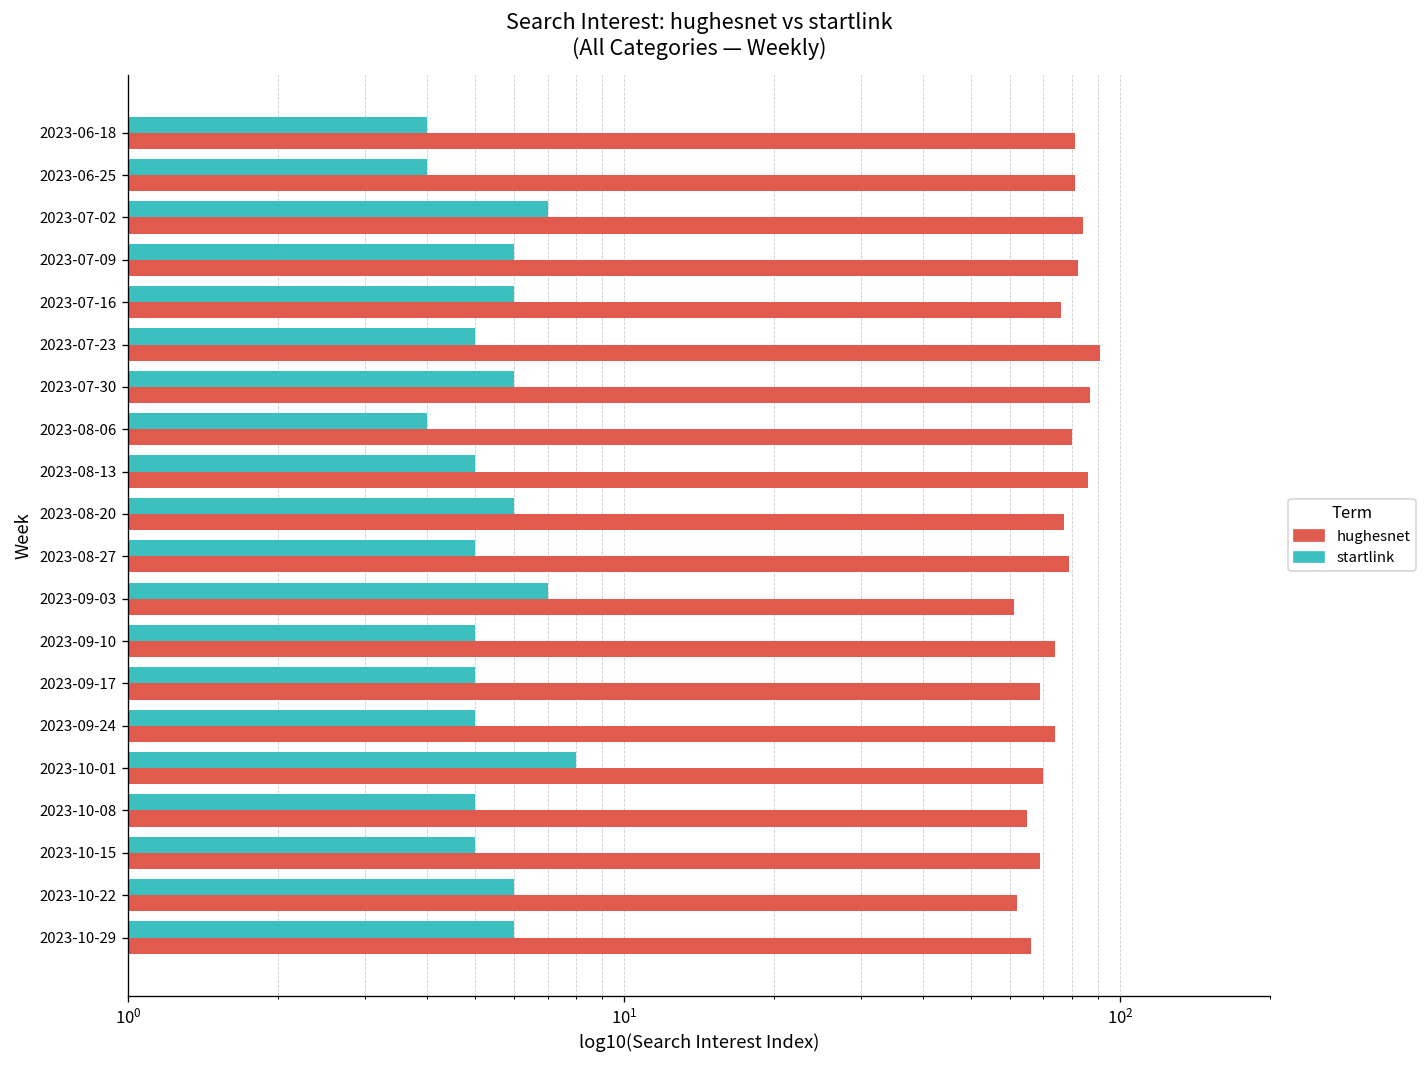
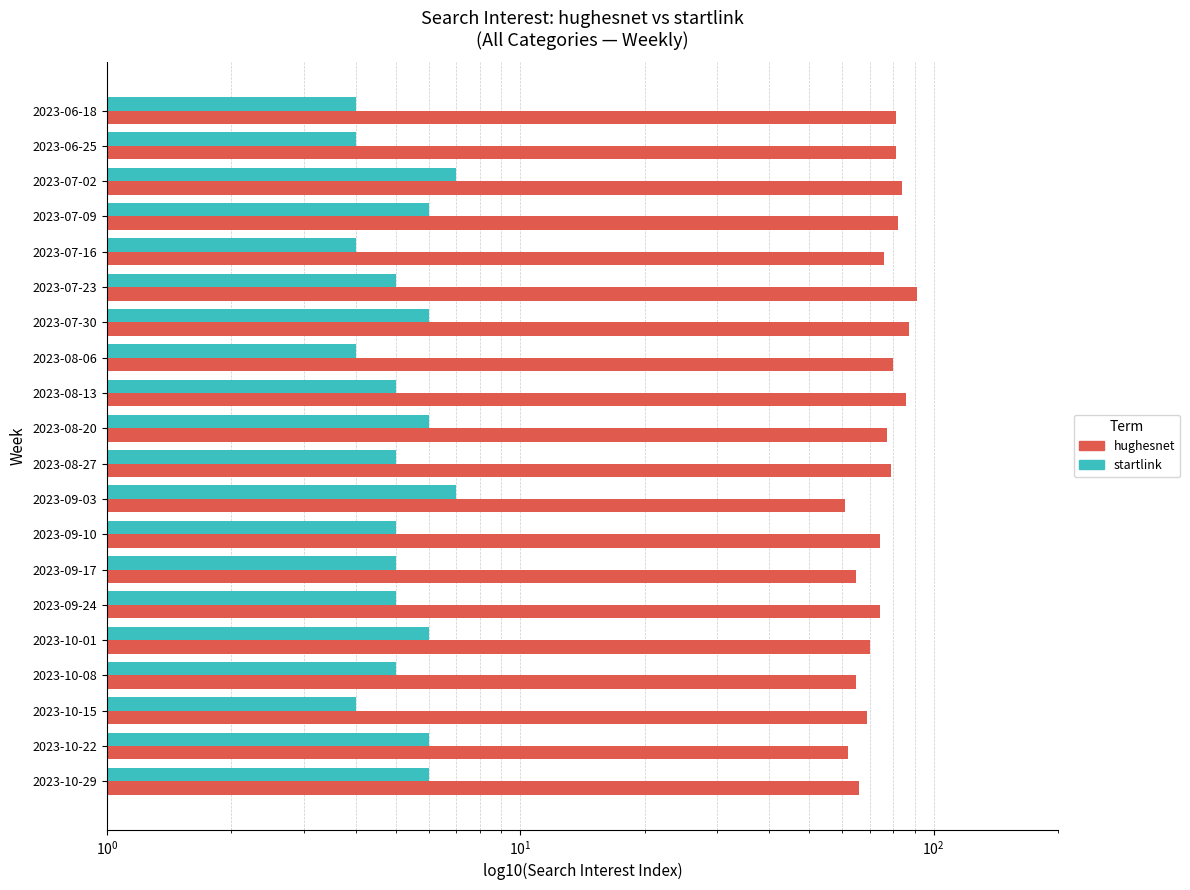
  {
    "hughesnet": {
      "2023-06-18": 81,
      "2023-06-25": 81,
      "2023-07-02": 84,
      "2023-07-09": 82,
      "2023-07-16": 76,
      "2023-07-23": 91,
      "2023-07-30": 87,
      "2023-08-06": 80,
      "2023-08-13": 86,
      "2023-08-20": 77,
      "2023-08-27": 79,
      "2023-09-03": 61,
      "2023-09-10": 74,
-     "2023-09-17": 69,
+     "2023-09-17": 65,
      "2023-09-24": 74,
      "2023-10-01": 70,
      "2023-10-08": 65,
      "2023-10-15": 69,
      "2023-10-22": 62,
      "2023-10-29": 66
    },
    "startlink": {
      "2023-06-18": 4,
      "2023-06-25": 4,
      "2023-07-02": 7,
      "2023-07-09": 6,
-     "2023-07-16": 6,
+     "2023-07-16": 4,
      "2023-07-23": 5,
      "2023-07-30": 6,
      "2023-08-06": 4,
      "2023-08-13": 5,
      "2023-08-20": 6,
      "2023-08-27": 5,
      "2023-09-03": 7,
      "2023-09-10": 5,
      "2023-09-17": 5,
      "2023-09-24": 5,
-     "2023-10-01": 8,
+     "2023-10-01": 6,
      "2023-10-08": 5,
-     "2023-10-15": 5,
+     "2023-10-15": 4,
      "2023-10-22": 6,
      "2023-10-29": 6
    }
  }
